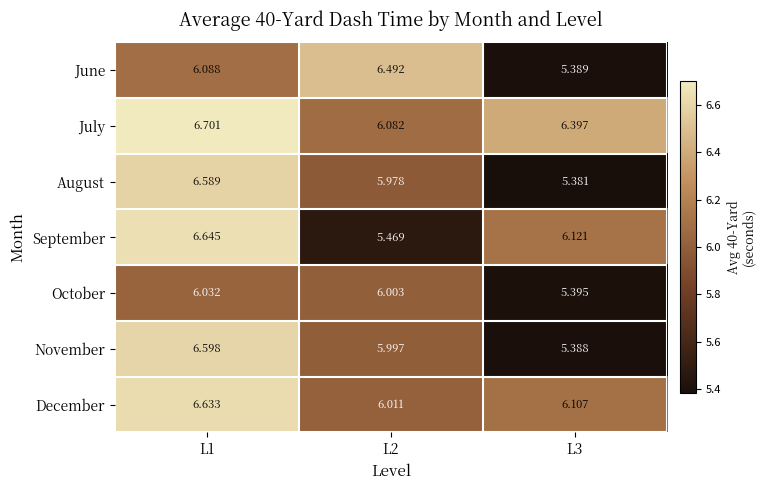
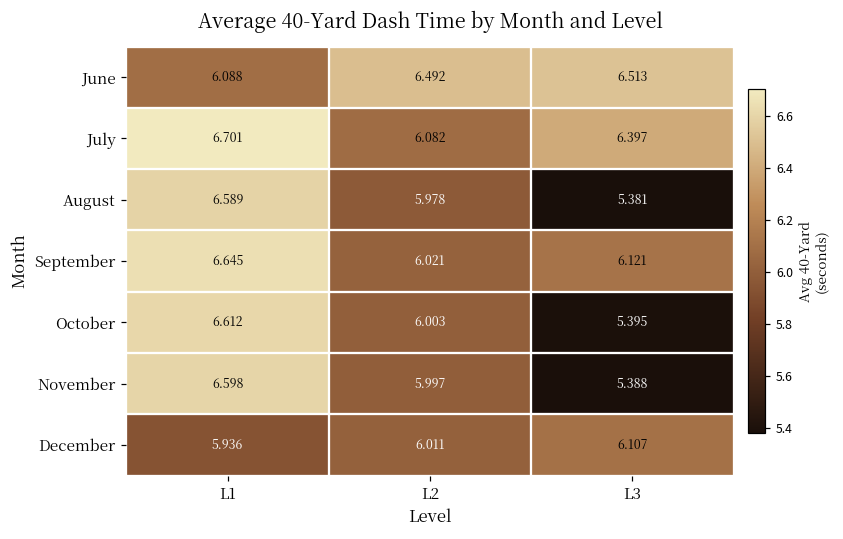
  {
    "June": {
      "L1": 6.088,
      "L2": 6.492,
-     "L3": 5.389
+     "L3": 6.513
    },
    "July": {
      "L1": 6.701,
      "L2": 6.082,
      "L3": 6.397
    },
    "August": {
      "L1": 6.589,
      "L2": 5.978,
      "L3": 5.381
    },
    "September": {
      "L1": 6.645,
-     "L2": 5.469,
+     "L2": 6.021,
      "L3": 6.121
    },
    "October": {
-     "L1": 6.032,
+     "L1": 6.612,
      "L2": 6.003,
      "L3": 5.395
    },
    "November": {
      "L1": 6.598,
      "L2": 5.997,
      "L3": 5.388
    },
    "December": {
-     "L1": 6.633,
+     "L1": 5.936,
      "L2": 6.011,
      "L3": 6.107
    }
  }
